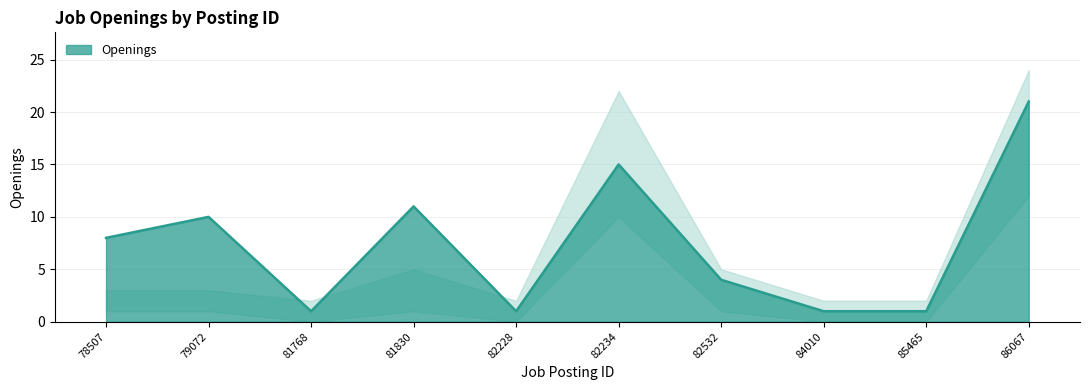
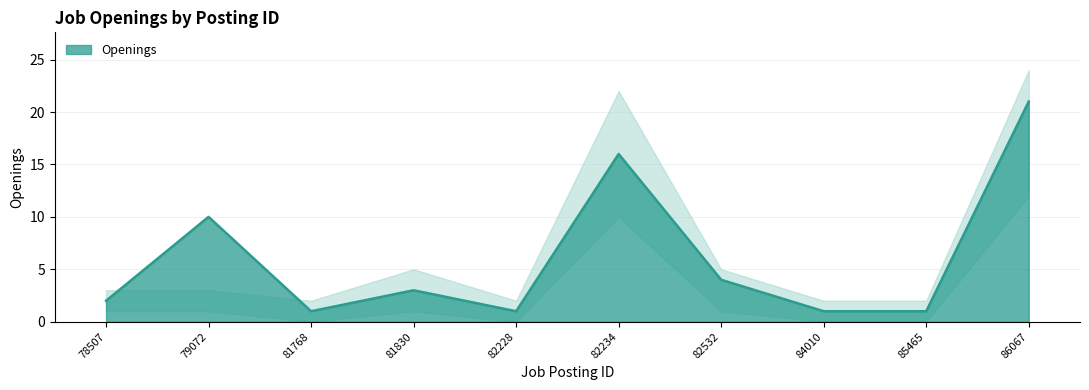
  {
    "Openings": {
-     "78507": 8,
+     "78507": 2,
      "79072": 10,
      "81768": 1,
-     "81830": 11,
+     "81830": 3,
      "82228": 1,
-     "82234": 15,
+     "82234": 16,
      "82532": 4,
      "84010": 1,
      "85465": 1,
      "86067": 21
    }
  }
